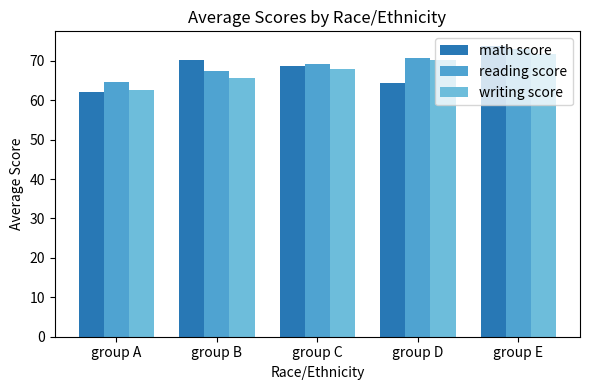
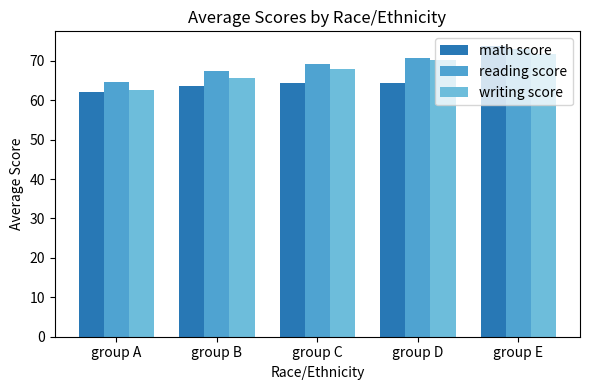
  {
    "math score": {
      "group A": 62,
-     "group B": 70,
-     "group C": 69,
+     "group B": 64,
+     "group C": 65,
      "group D": 64
    }
  }
